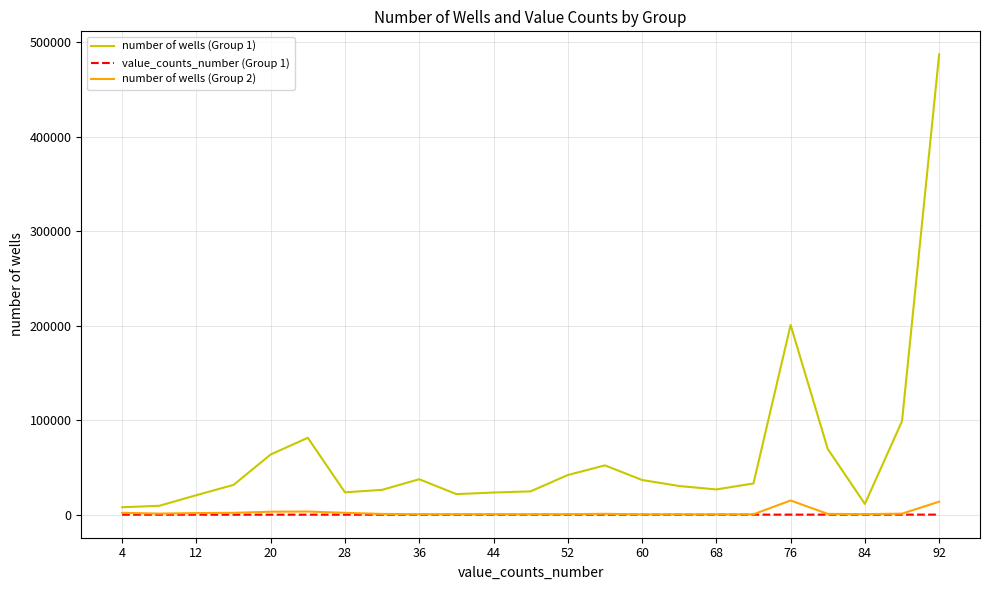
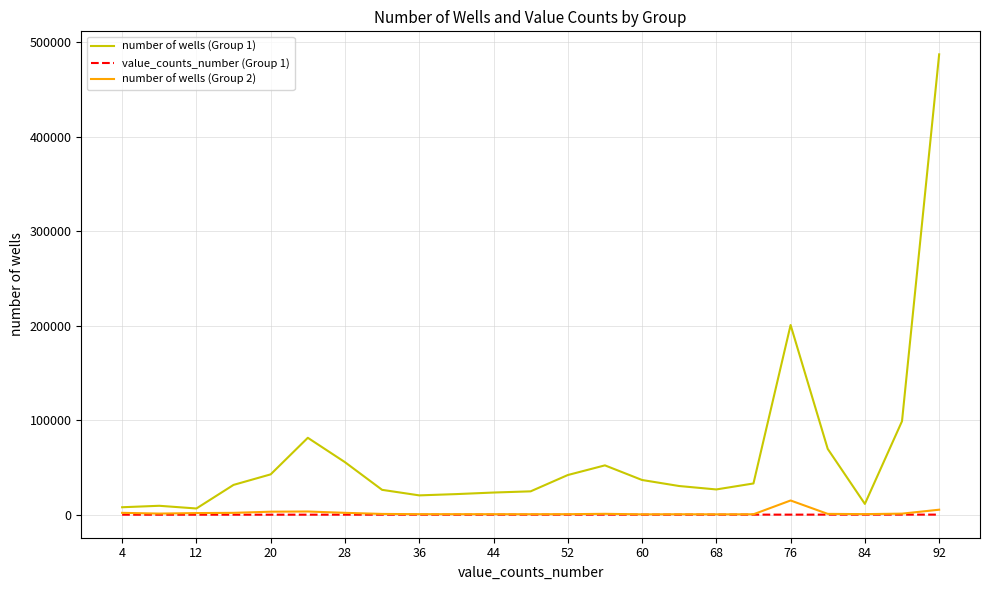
  {
    "number of wells (Group 1)": {
      "4": 10000,
-     "12": 20000,
-     "20": 60000,
-     "28": 20000,
-     "36": 40000,
+     "12": 10000,
+     "20": 40000,
+     "28": 60000,
+     "36": 20000,
      "44": 20000,
      "52": 40000,
      "60": 40000,
      "68": 30000,
      "76": 200000,
      "84": 10000,
      "92": 490000
    },
    "value_counts_number (Group 1)": {
      "20": 0,
      "76": 0,
      "92": 0
    },
    "number of wells (Group 2)": {
      "20": 0,
      "76": 20000,
-     "92": 14000
+     "92": 5000
    }
  }
